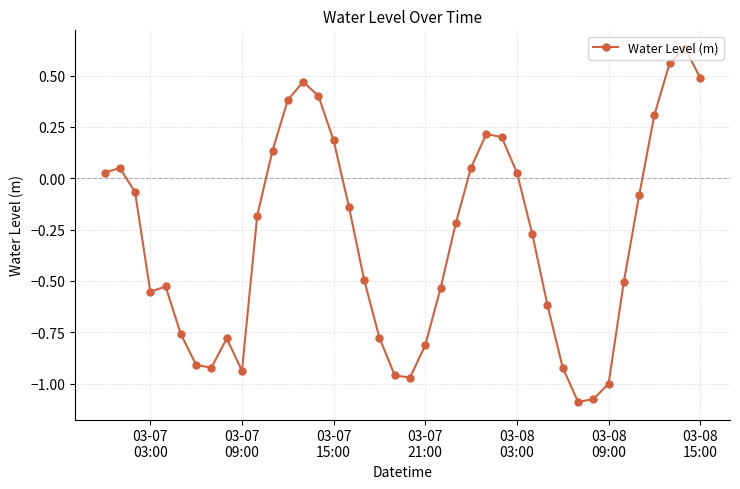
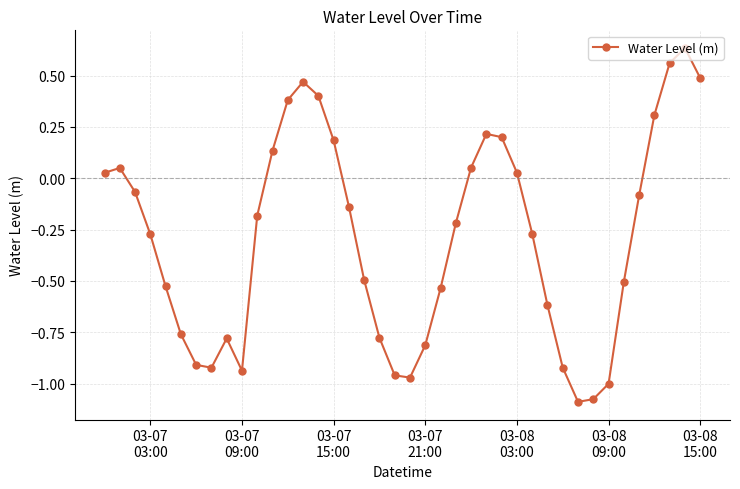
  {
-   "03-07 03:00": -0.55,
+   "03-07 03:00": -0.27,
    "03-07 09:00": -0.94,
    "03-07 15:00": 0.18,
    "03-07 21:00": -0.81,
    "03-08 03:00": 0.03,
    "03-08 09:00": -1.00,
    "03-08 15:00": 0.49
  }
